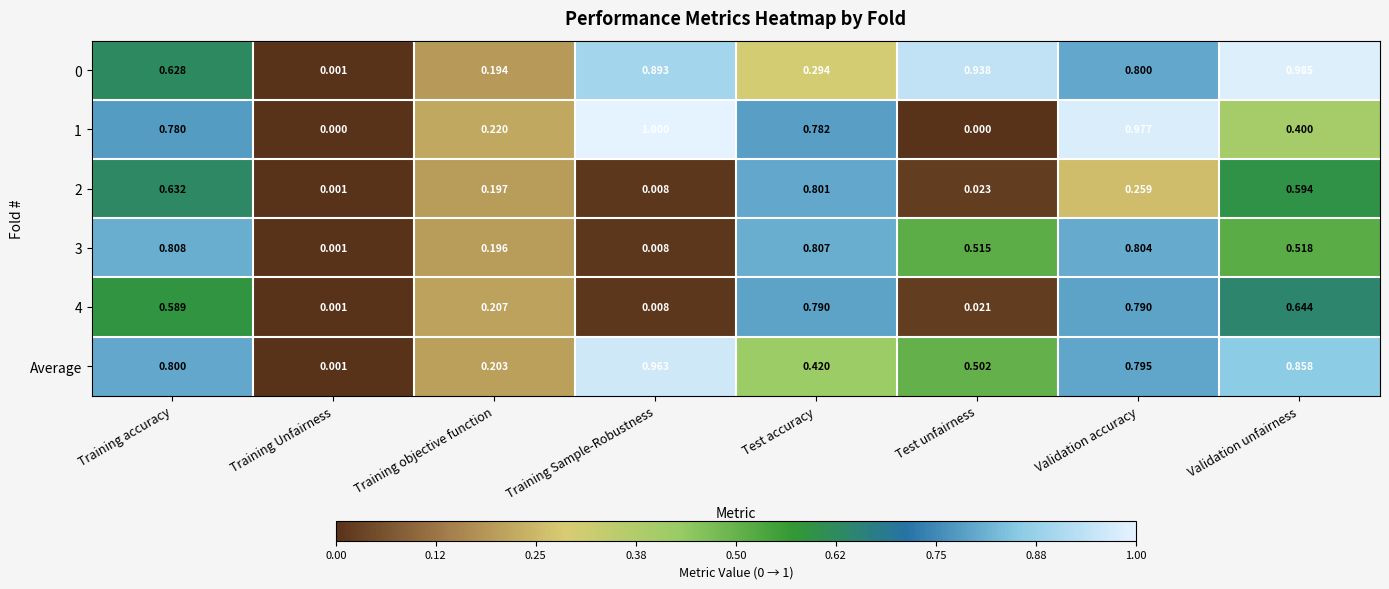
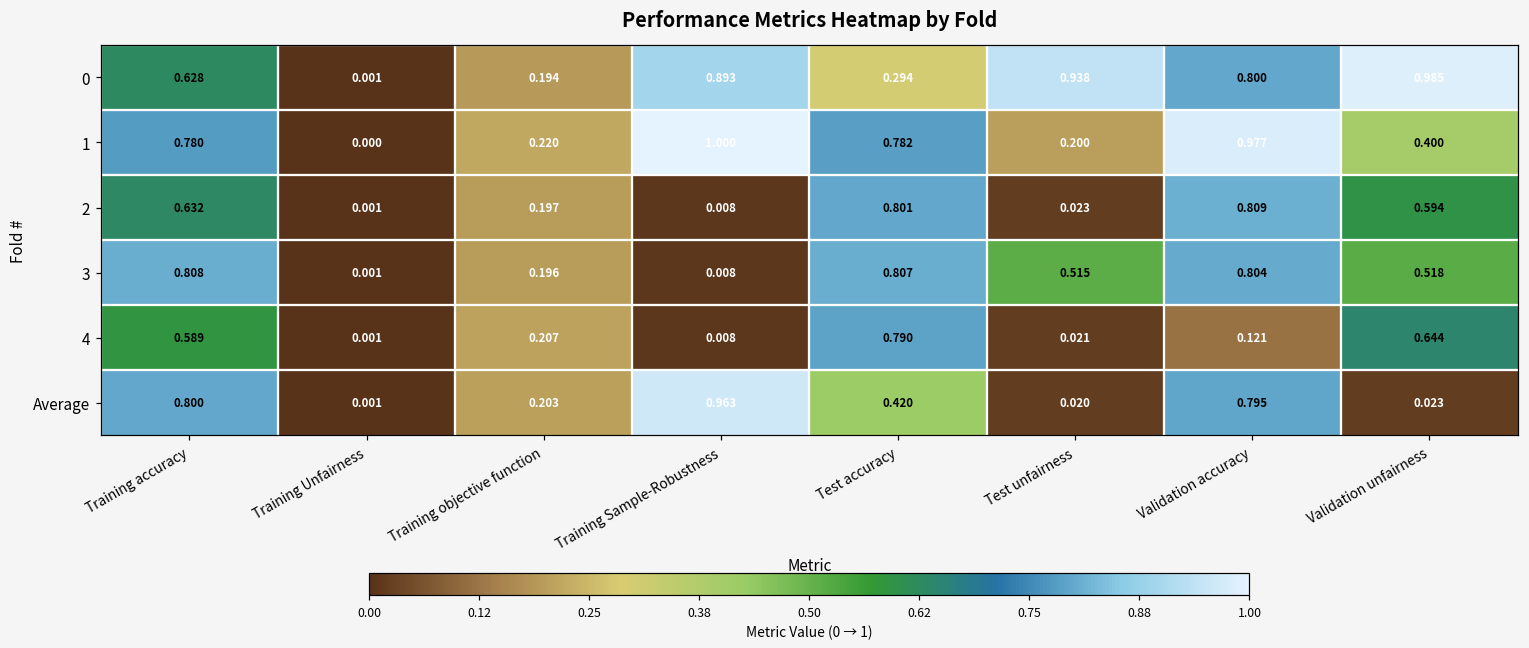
  {
    "0": {
      "Training accuracy": 0.628,
      "Training Unfairness": 0.001,
      "Training objective function": 0.194,
      "Training Sample-Robustness": 0.893,
      "Test accuracy": 0.294,
      "Test unfairness": 0.938,
      "Validation accuracy": 0.800
    },
    "1": {
      "Training accuracy": 0.780,
      "Training Unfairness": 0.000,
      "Training objective function": 0.220,
      "Test accuracy": 0.782,
-     "Test unfairness": 0.000,
+     "Test unfairness": 0.200,
      "Validation unfairness": 0.400
    },
    "2": {
      "Training accuracy": 0.632,
      "Training Unfairness": 0.001,
      "Training objective function": 0.197,
      "Training Sample-Robustness": 0.008,
      "Test accuracy": 0.801,
      "Test unfairness": 0.023,
-     "Validation accuracy": 0.259,
+     "Validation accuracy": 0.809,
      "Validation unfairness": 0.594
    },
    "3": {
      "Training accuracy": 0.808,
      "Training Unfairness": 0.001,
      "Training objective function": 0.196,
      "Training Sample-Robustness": 0.008,
      "Test accuracy": 0.807,
      "Test unfairness": 0.515,
      "Validation accuracy": 0.804,
      "Validation unfairness": 0.518
    },
    "4": {
      "Training accuracy": 0.589,
      "Training Unfairness": 0.001,
      "Training objective function": 0.207,
      "Training Sample-Robustness": 0.008,
      "Test accuracy": 0.790,
      "Test unfairness": 0.021,
-     "Validation accuracy": 0.790,
+     "Validation accuracy": 0.121,
      "Validation unfairness": 0.644
    },
    "Average": {
      "Training accuracy": 0.800,
      "Training Unfairness": 0.001,
      "Training objective function": 0.203,
      "Training Sample-Robustness": 0.963,
      "Test accuracy": 0.420,
-     "Test unfairness": 0.502,
+     "Test unfairness": 0.020,
      "Validation accuracy": 0.795,
-     "Validation unfairness": 0.858
+     "Validation unfairness": 0.023
    }
  }
